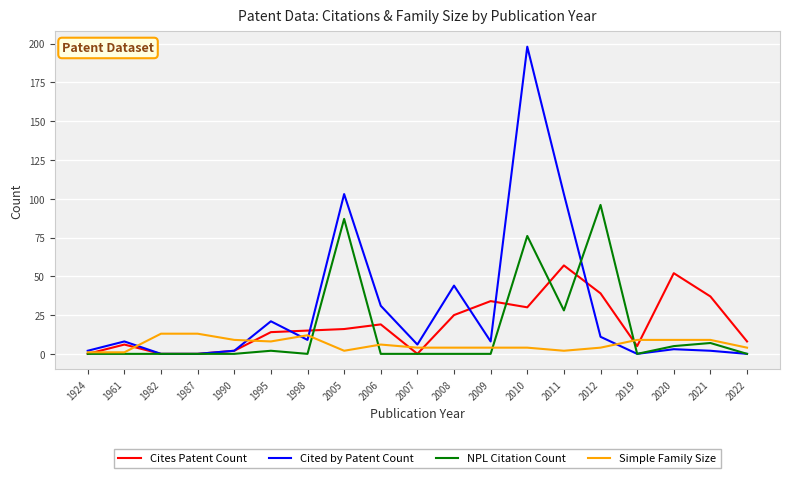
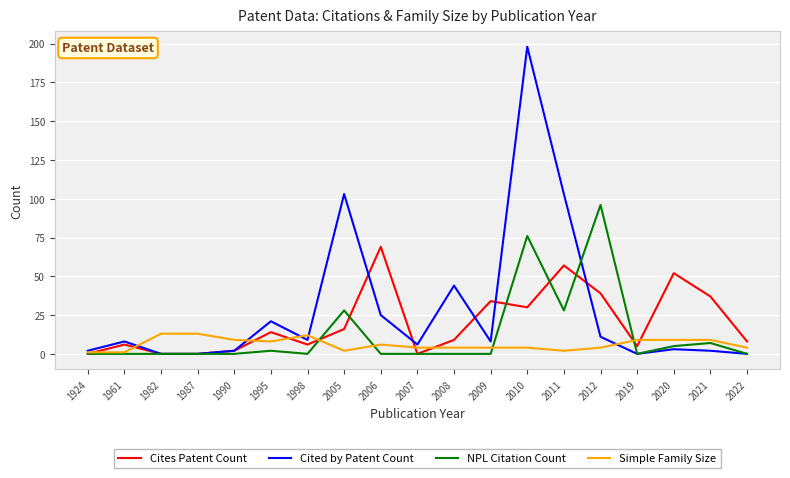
  {
    "Cites Patent Count": {
      "1961": 6,
      "1995": 14,
-     "1998": 15,
+     "1998": 6,
      "2005": 16,
-     "2006": 19,
-     "2008": 25,
+     "2006": 69,
+     "2008": 9,
      "2009": 34,
      "2010": 30,
      "2011": 57,
      "2012": 39,
      "2019": 5,
      "2020": 52,
      "2021": 37,
      "2022": 8
    },
    "Cited by Patent Count": {
      "1961": 8,
      "1995": 21,
      "1998": 9,
      "2005": 103,
-     "2006": 31,
+     "2006": 25,
      "2007": 6,
      "2008": 44,
      "2009": 8,
      "2010": 198,
      "2011": 103,
      "2012": 11,
      "2020": 3,
      "2021": 2
    },
    "NPL Citation Count": {
      "1990": 0,
      "1995": 2,
      "1998": 0,
-     "2005": 87,
+     "2005": 28,
      "2006": 0,
      "2008": 0,
      "2009": 0,
      "2010": 76,
      "2011": 28,
      "2012": 96,
      "2020": 5,
      "2021": 7
    },
    "Simple Family Size": {
      "1982": 13,
      "1987": 13,
      "1990": 9,
      "1995": 8,
      "1998": 12,
      "2005": 2,
      "2006": 6,
      "2007": 4,
      "2008": 4,
      "2009": 4,
      "2010": 4,
      "2011": 2,
      "2012": 4,
      "2019": 9,
      "2020": 9,
      "2021": 9,
      "2022": 4
    }
  }
